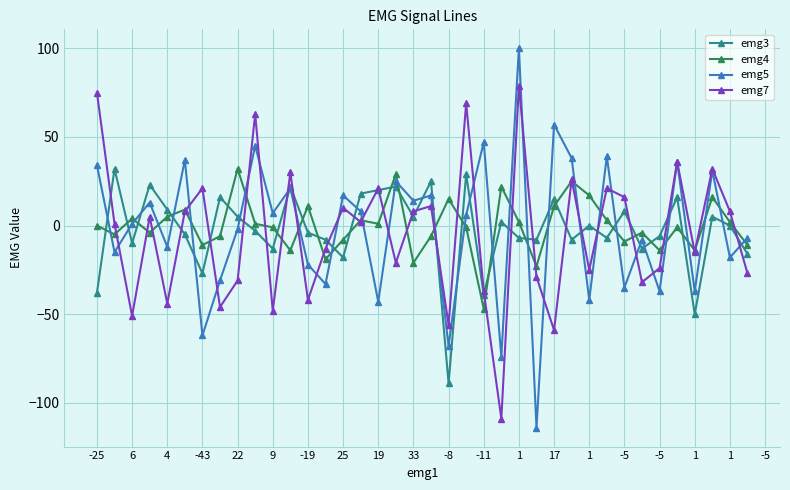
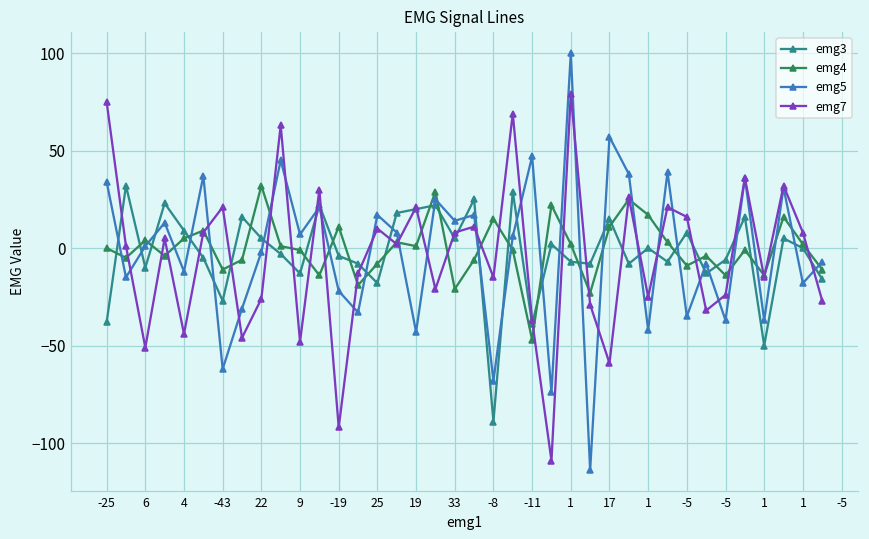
  {
    "emg7": {
      "-25": 75,
      "6": -51,
      "4": -44,
      "-43": 21,
-     "22": -31,
-     "-19": -42,
-     "-8": -56,
+     "22": -26,
+     "-19": -92,
+     "-8": -15,
      "-11": -37
    }
  }
